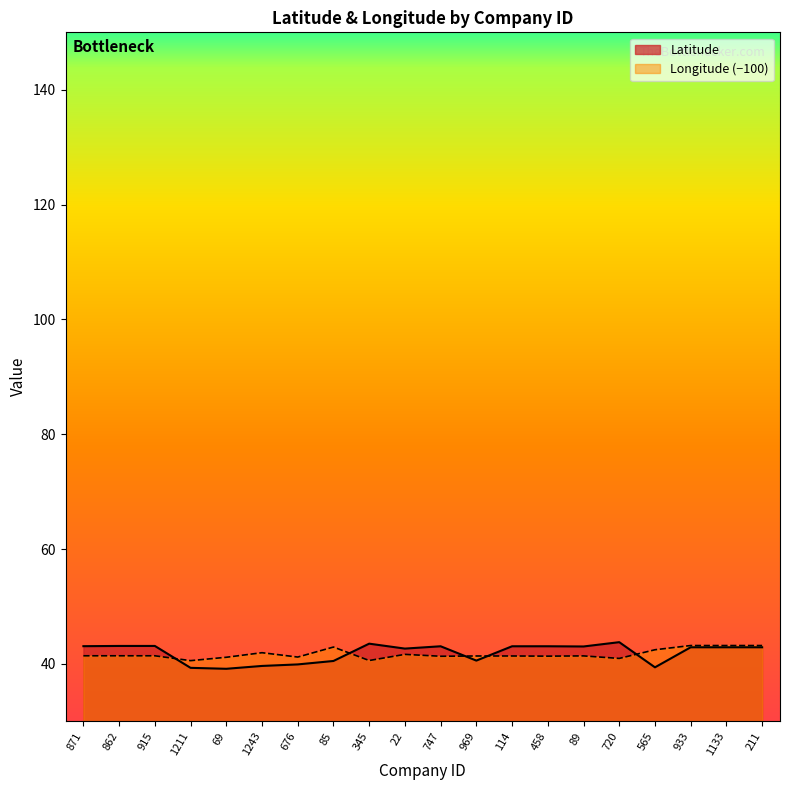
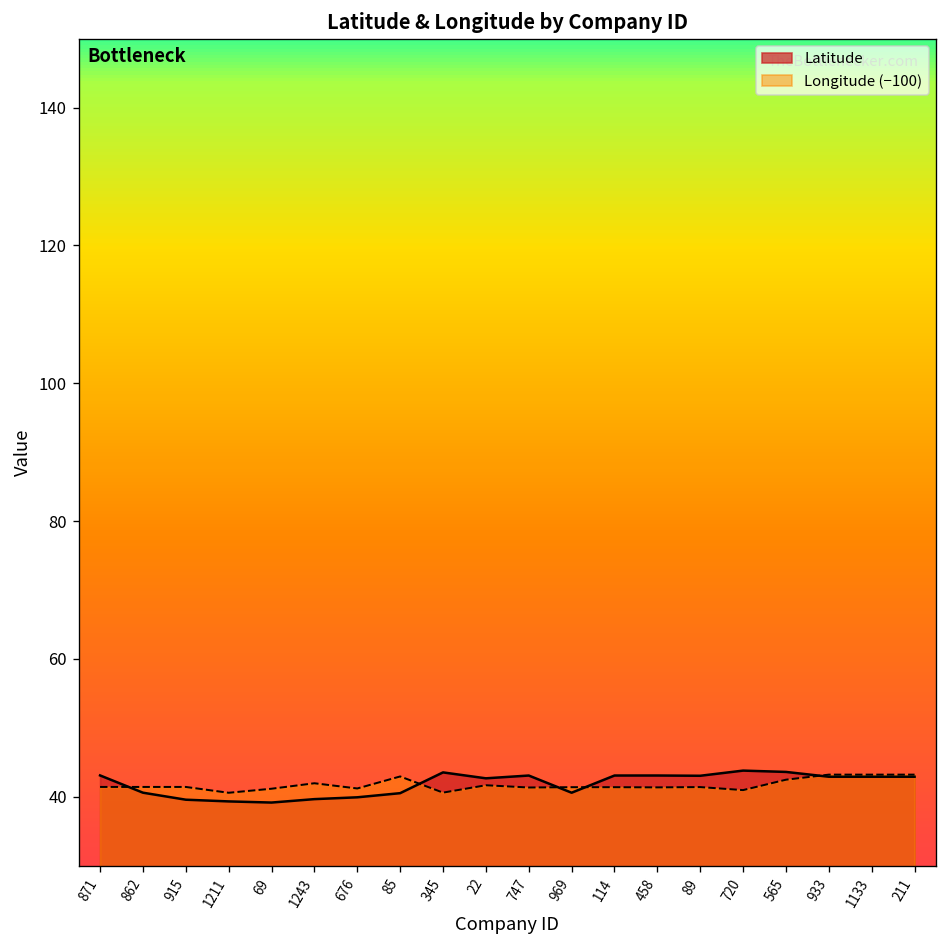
  {
    "Latitude": {
      "871": 43,
-     "862": 43,
-     "915": 43,
+     "862": 41,
+     "915": 40,
      "1211": 39,
      "69": 39,
      "1243": 40,
      "676": 40,
      "85": 41,
      "345": 44,
      "22": 43,
      "747": 43,
      "969": 41,
      "114": 43,
      "458": 43,
      "89": 43,
      "720": 44,
-     "565": 39
+     "565": 44
    },
    "Longitude (−100)": {
      "871": 41,
      "862": 41,
      "915": 41,
      "1211": 41,
      "69": 41,
      "1243": 42,
      "676": 41,
      "85": 43,
      "345": 41,
      "22": 42,
      "747": 41,
      "969": 41,
      "114": 41,
      "458": 41,
      "89": 41,
      "720": 41,
      "565": 42
    }
  }
